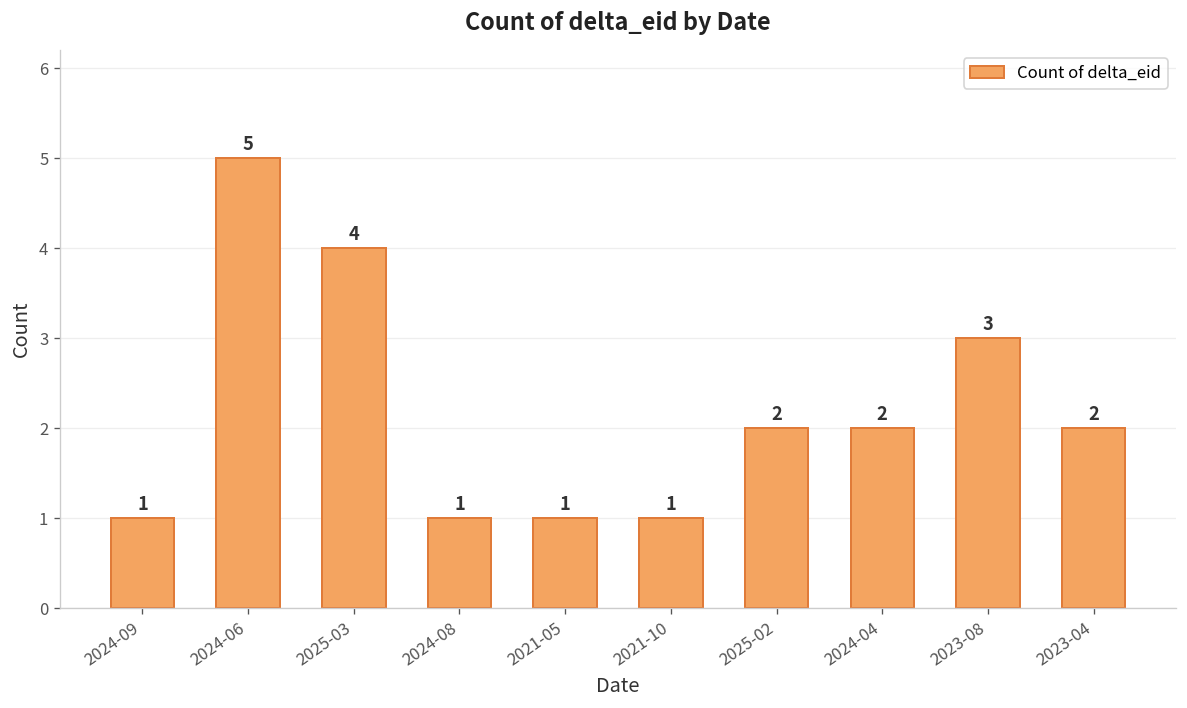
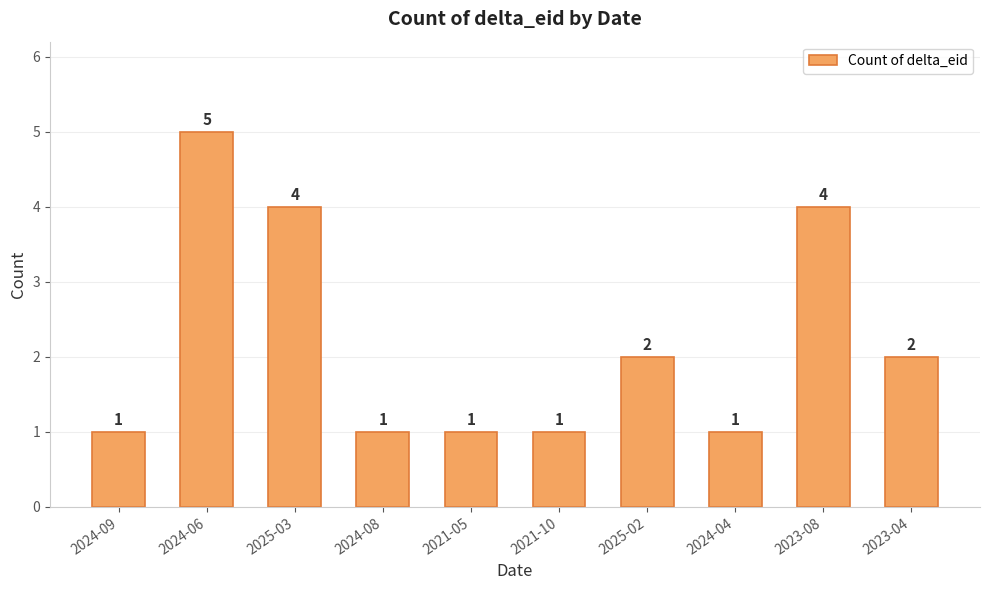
  {
    "2024-09": 1,
    "2024-06": 5,
    "2025-03": 4,
    "2024-08": 1,
    "2021-05": 1,
    "2021-10": 1,
    "2025-02": 2,
-   "2024-04": 2,
-   "2023-08": 3,
+   "2024-04": 1,
+   "2023-08": 4,
    "2023-04": 2
  }
